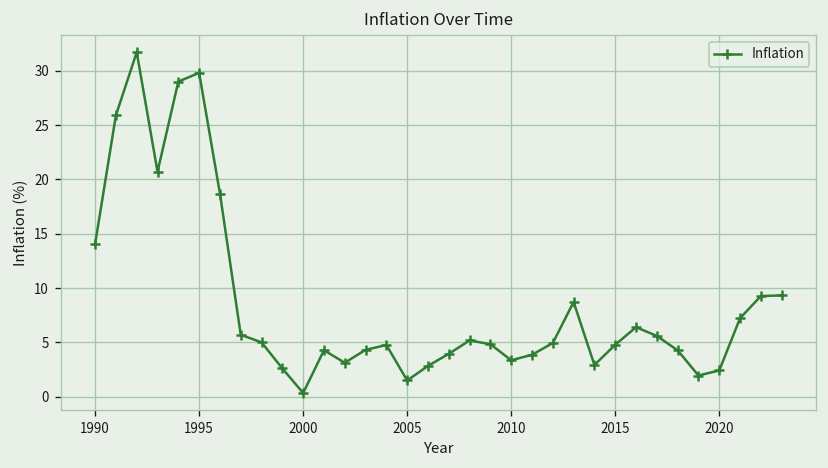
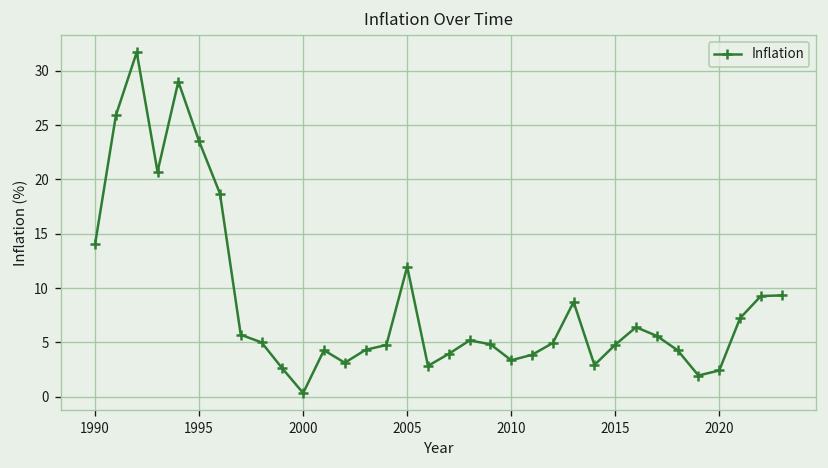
  {
    "1990": 14,
-   "1995": 30,
+   "1995": 24,
    "2000": 0,
-   "2005": 1,
+   "2005": 12,
    "2010": 3,
    "2015": 5,
    "2020": 2
  }
